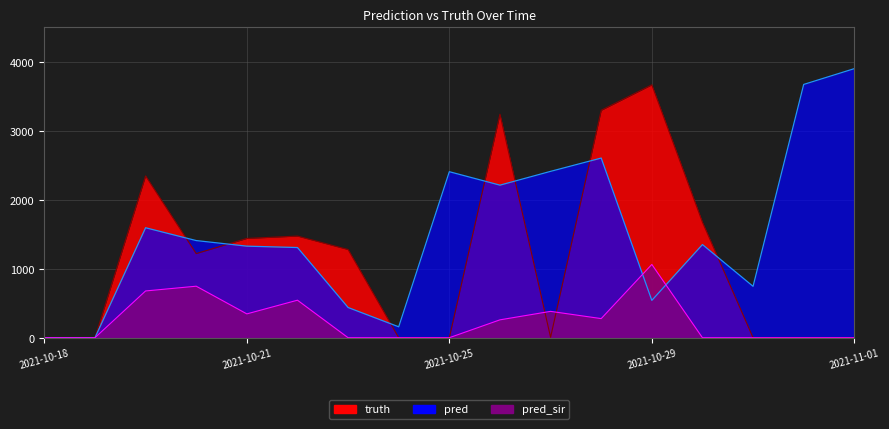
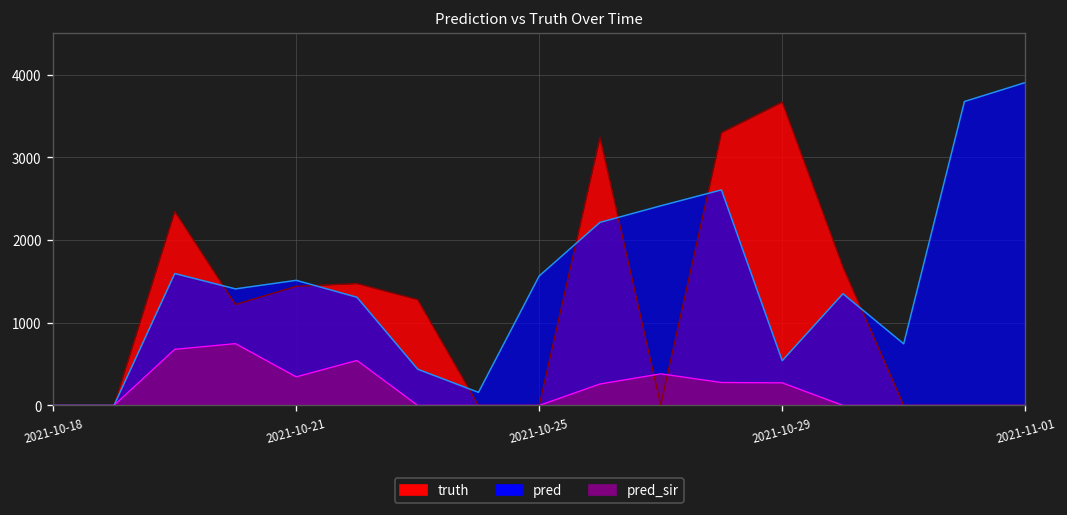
  {
    "truth": {
      "2021-10-21": 1400,
      "2021-10-29": 3700
    },
    "pred": {
-     "2021-10-21": 1300,
-     "2021-10-25": 2400,
+     "2021-10-21": 1500,
+     "2021-10-25": 1600,
      "2021-10-29": 500
    },
    "pred_sir": {
      "2021-10-21": 300,
-     "2021-10-29": 1100
+     "2021-10-29": 300
    }
  }
